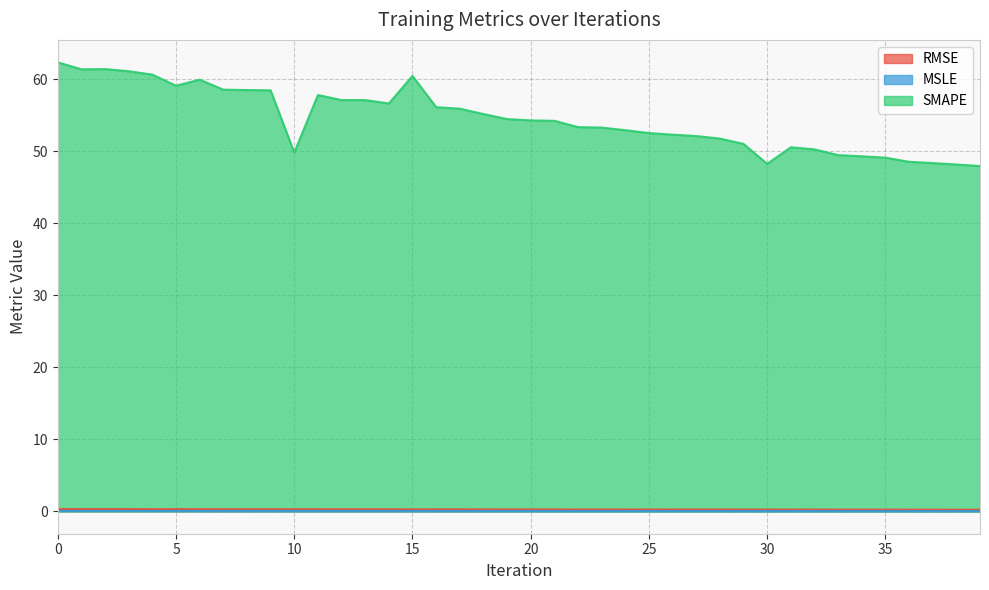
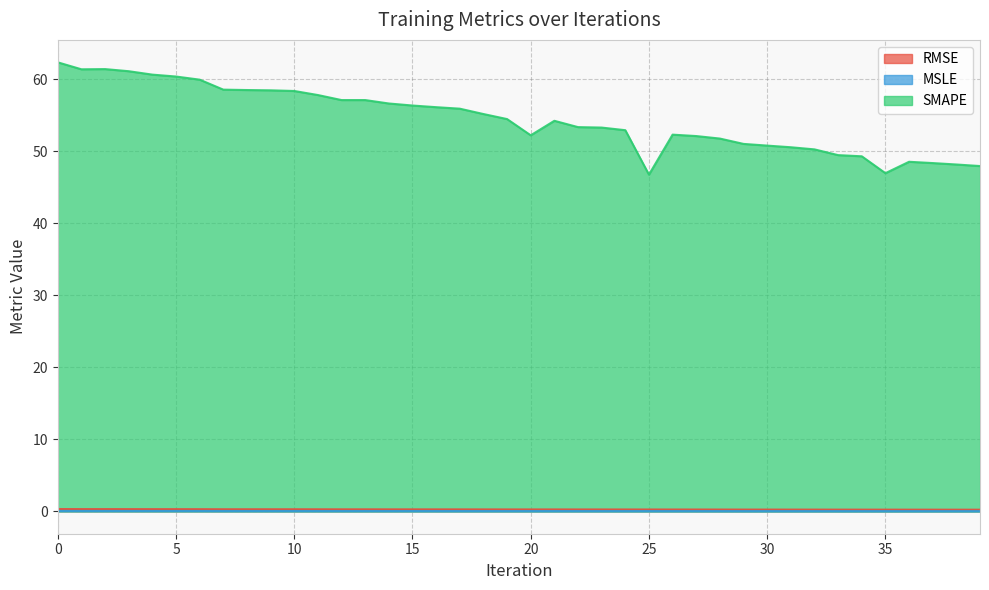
  {
    "SMAPE": {
      "0": 62,
-     "5": 59,
-     "10": 50,
-     "15": 60,
-     "20": 54,
-     "25": 53,
-     "30": 48,
-     "35": 49
+     "5": 60,
+     "10": 58,
+     "15": 56,
+     "20": 52,
+     "25": 47,
+     "30": 51,
+     "35": 47
    }
  }
